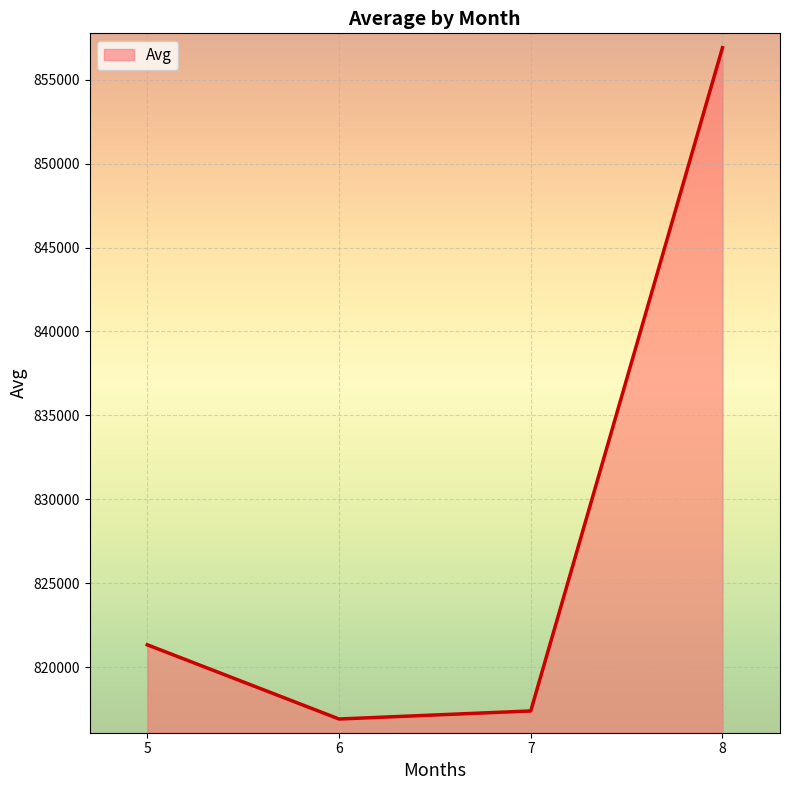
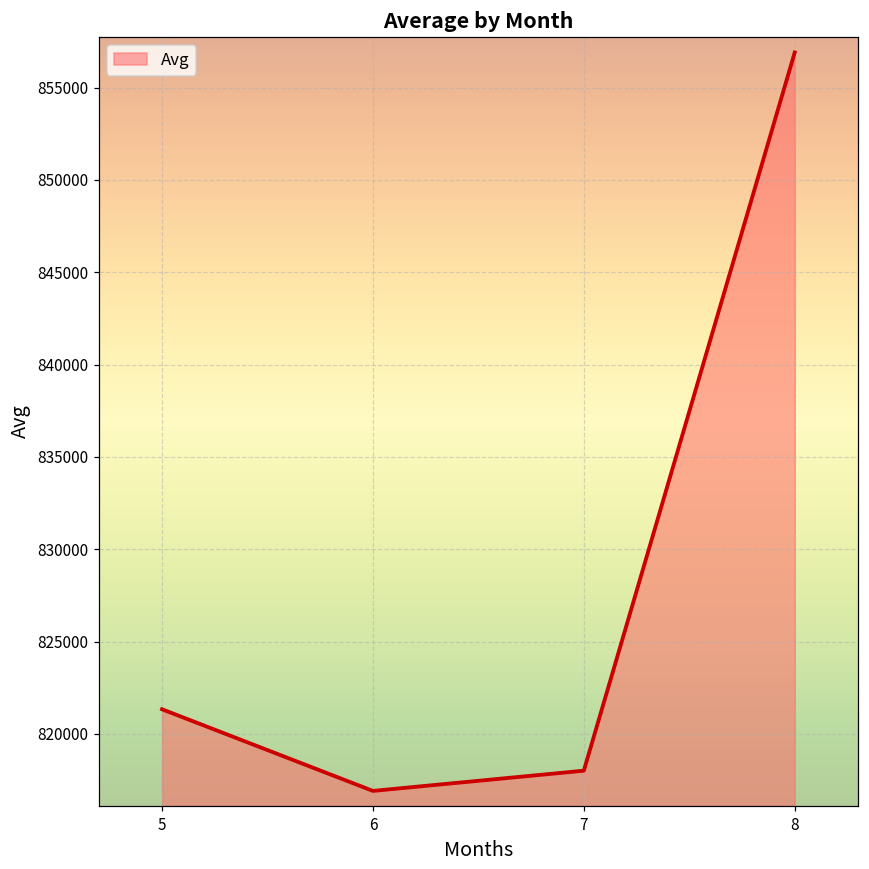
  {
    "5": 821300,
    "6": 816900,
-   "7": 817400,
+   "7": 818000,
    "8": 856900
  }
